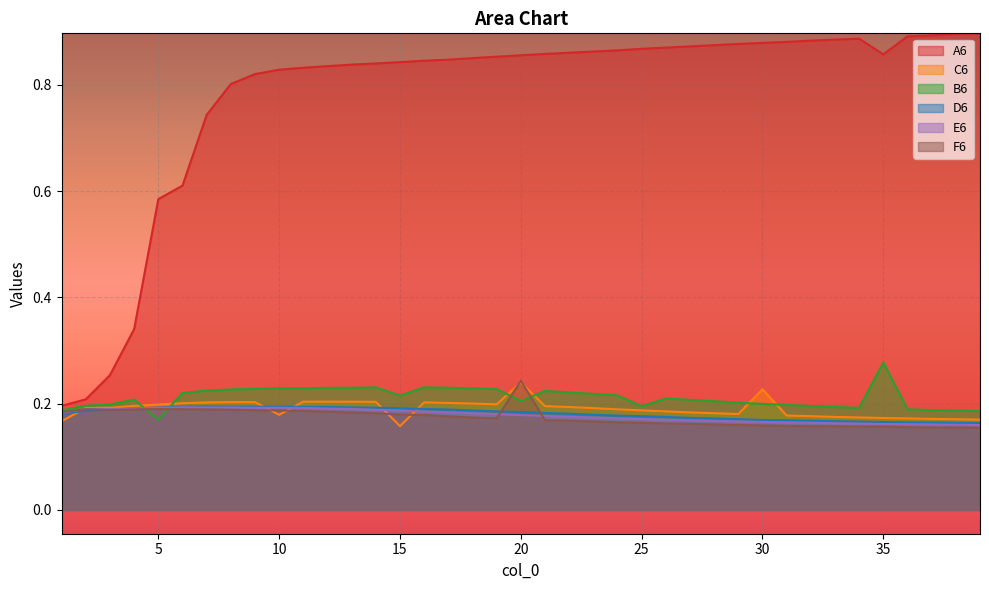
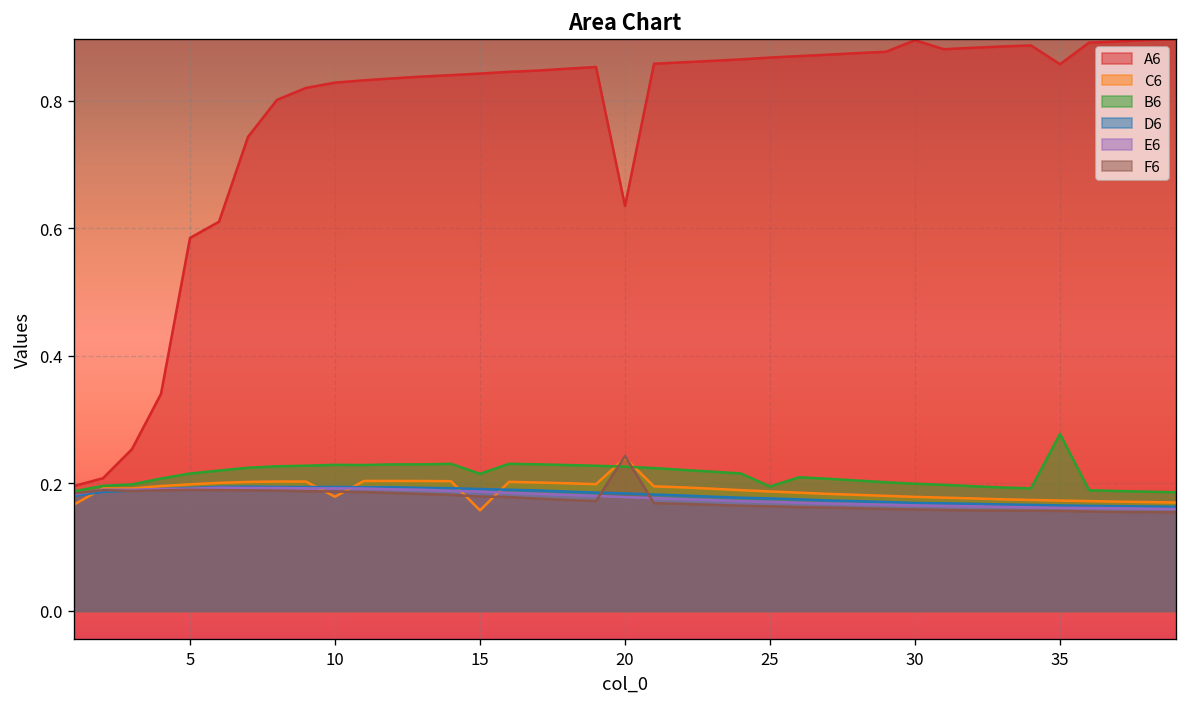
  {
    "A6": {
      "5": 0.58,
      "10": 0.83,
      "15": 0.84,
-     "20": 0.86,
+     "20": 0.64,
      "25": 0.87,
-     "30": 0.88,
+     "30": 0.90,
      "35": 0.86
    },
    "C6": {
      "5": 0.20,
      "10": 0.18,
      "15": 0.16,
      "25": 0.19,
-     "30": 0.23,
+     "30": 0.18,
      "35": 0.17
    },
    "B6": {
-     "5": 0.17,
+     "5": 0.22,
      "10": 0.23,
      "15": 0.22,
-     "20": 0.20,
+     "20": 0.23,
      "25": 0.20,
      "30": 0.20,
      "35": 0.28
    },
    "D6": {
      "20": 0.18,
      "25": 0.18
    },
    "E6": {
      "20": 0.18,
      "25": 0.17
    },
    "F6": {
      "10": 0.19,
      "15": 0.18,
      "25": 0.16,
      "30": 0.16,
      "35": 0.16
    }
  }
